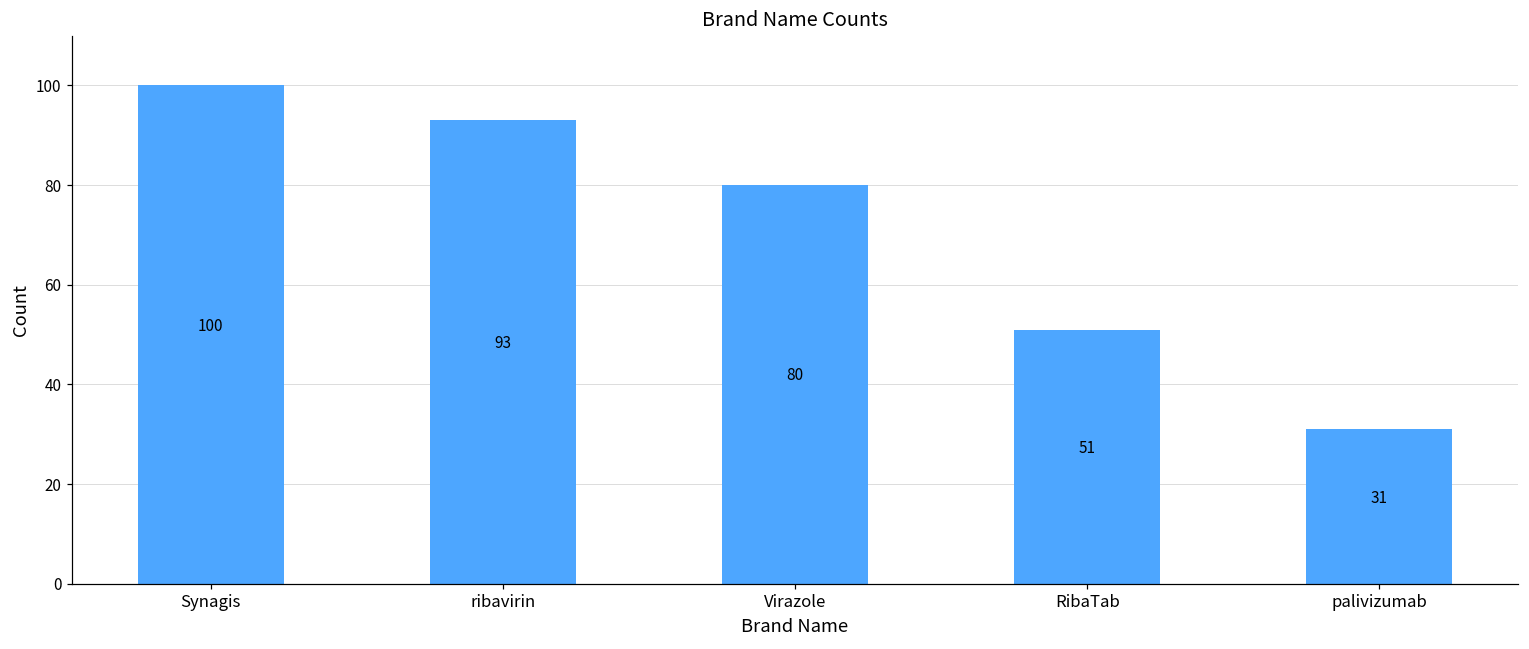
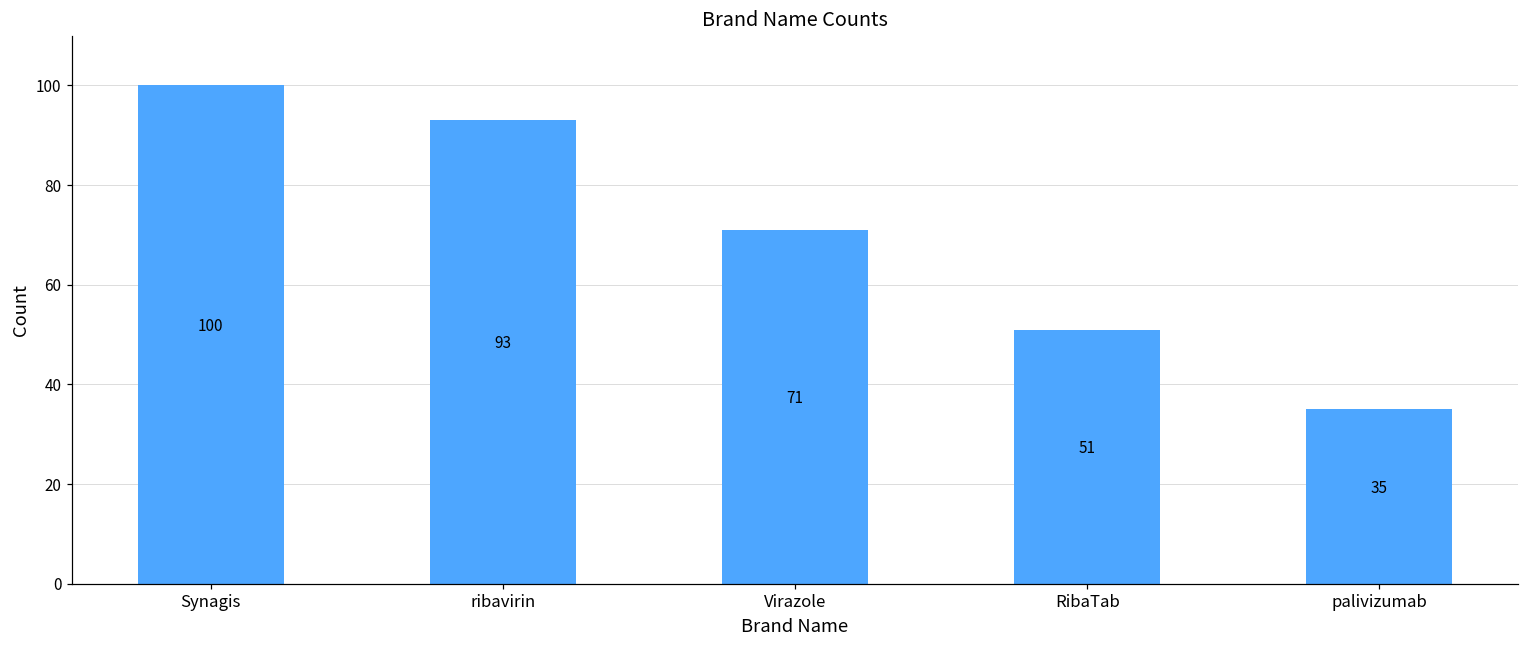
  {
    "Synagis": 100,
    "ribavirin": 93,
-   "Virazole": 80,
+   "Virazole": 71,
    "RibaTab": 51,
-   "palivizumab": 31
+   "palivizumab": 35
  }
